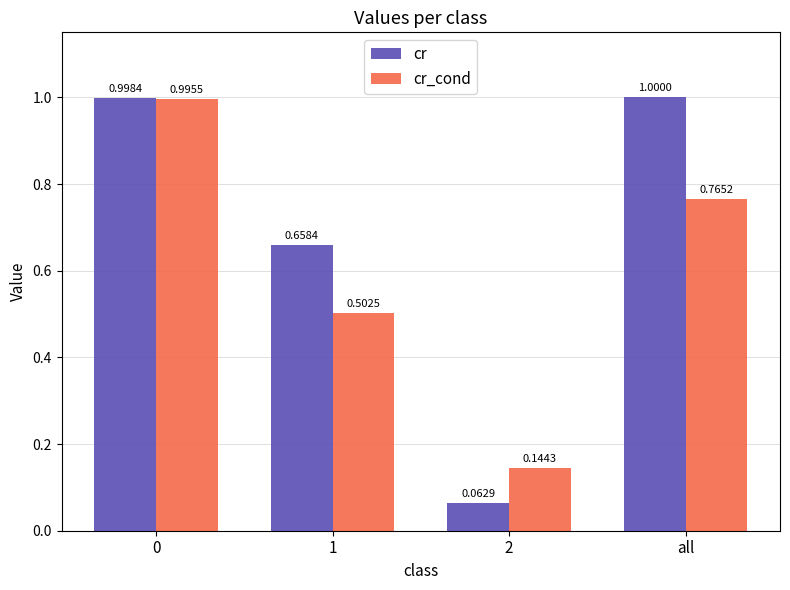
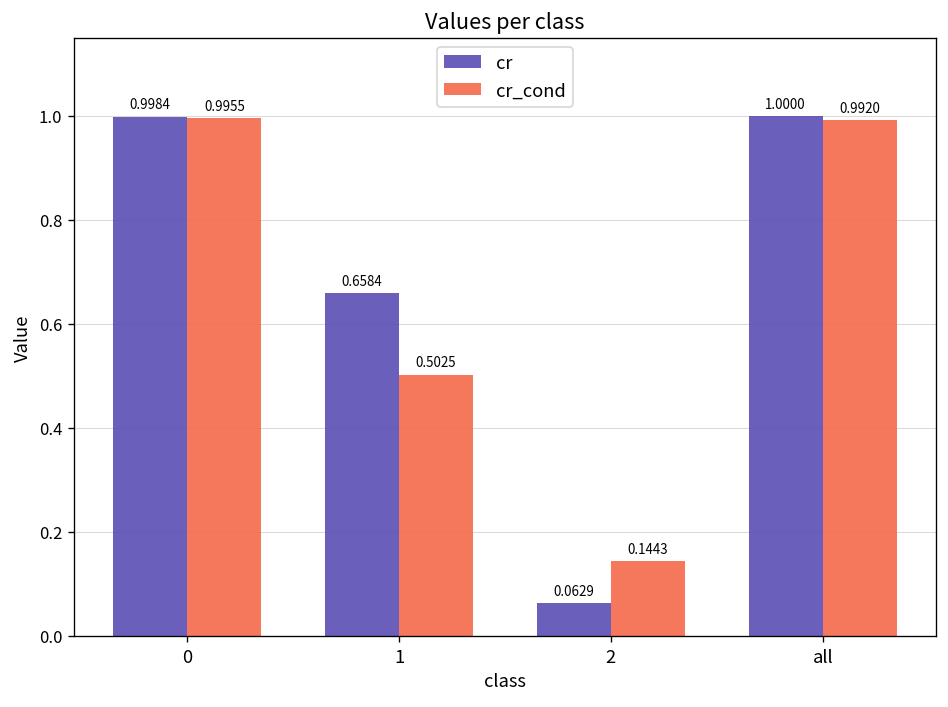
  {
    "cr": {
      "0": 0.9984,
      "1": 0.6584,
      "2": 0.0629,
      "all": 1.0000
    },
    "cr_cond": {
      "0": 0.9955,
      "1": 0.5025,
      "2": 0.1443,
-     "all": 0.7652
+     "all": 0.9920
    }
  }
